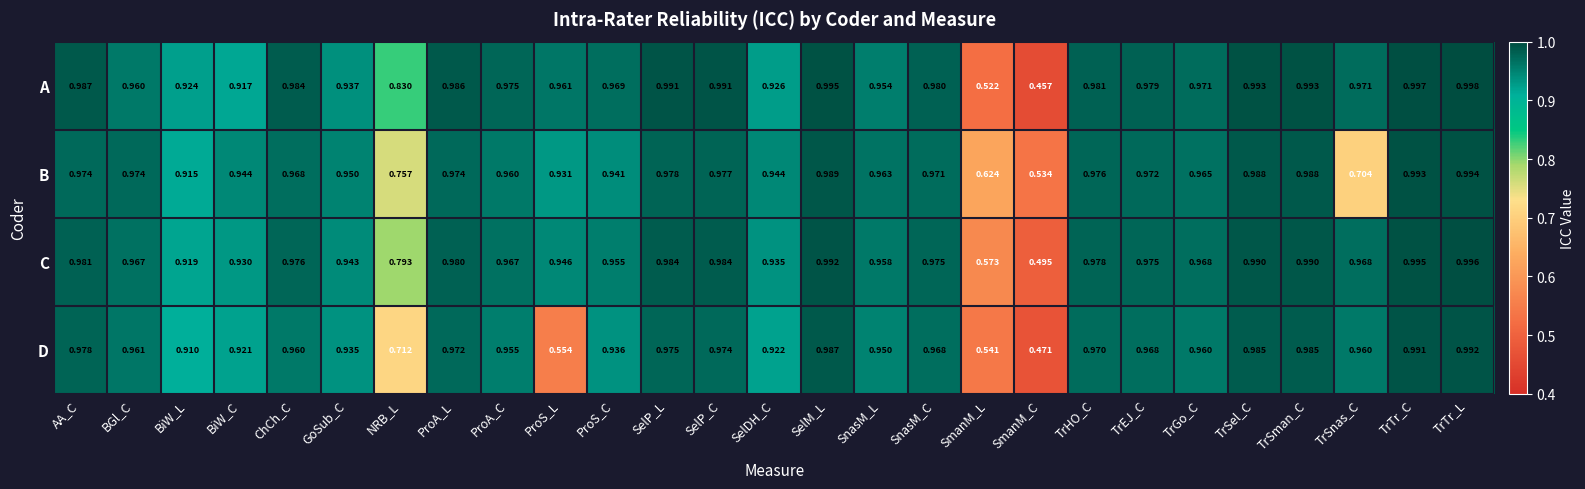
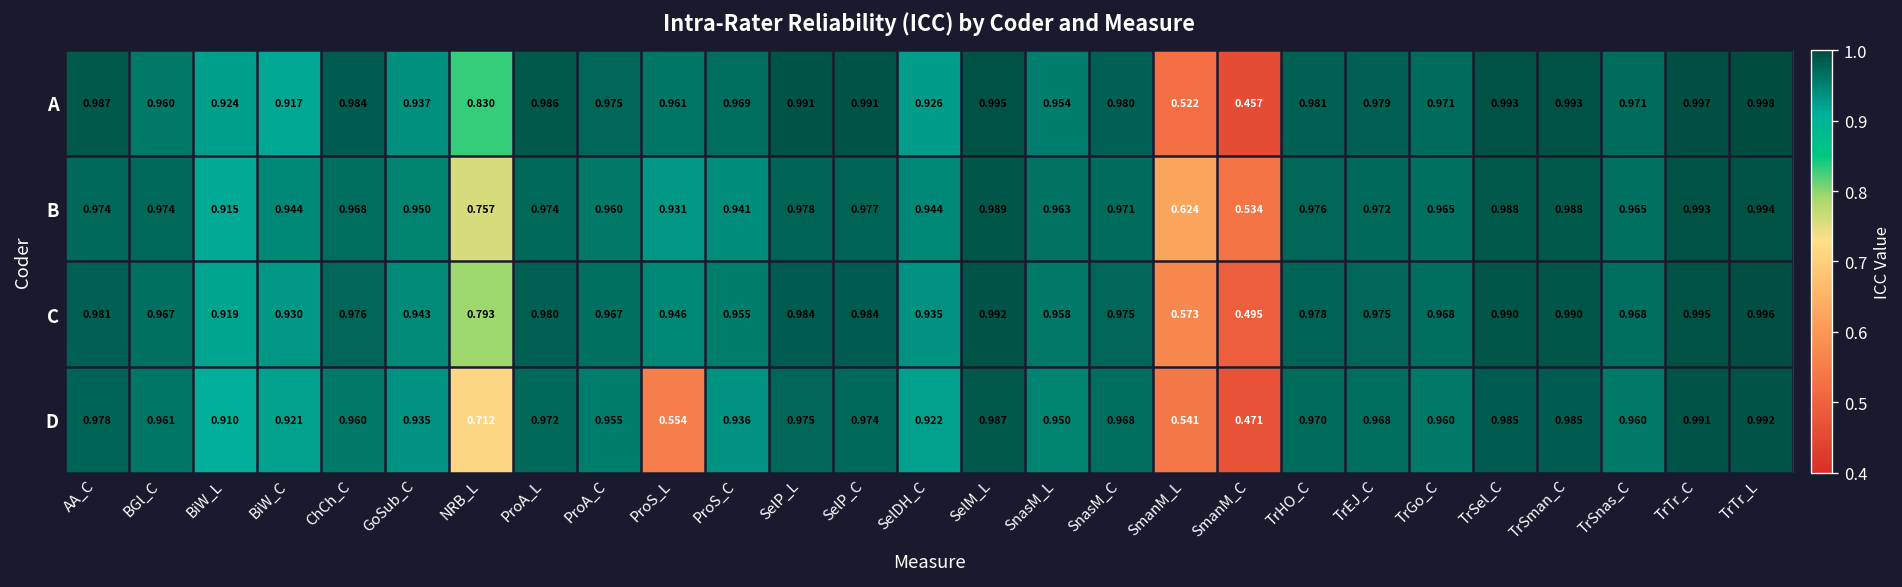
  {
    "A": {
      "AA_C": 0.987,
      "BGl_C": 0.960,
      "BiW_L": 0.924,
      "BiW_C": 0.917,
      "ChCh_C": 0.984,
      "GoSub_C": 0.937,
      "NRB_L": 0.830,
      "ProA_L": 0.986,
      "ProA_C": 0.975,
      "ProS_L": 0.961,
      "ProS_C": 0.969,
      "SelP_L": 0.991,
      "SelP_C": 0.991,
      "SelDH_C": 0.926,
      "SelM_L": 0.995,
      "SnasM_L": 0.954,
      "SnasM_C": 0.980,
      "SmanM_L": 0.522,
      "SmanM_C": 0.457,
      "TrHO_C": 0.981,
      "TrEJ_C": 0.979,
      "TrGo_C": 0.971,
      "TrSel_C": 0.993,
      "TrSman_C": 0.993,
      "TrSnas_C": 0.971,
      "TrTr_C": 0.997,
      "TrTr_L": 0.998
    },
    "B": {
      "AA_C": 0.974,
      "BGl_C": 0.974,
      "BiW_L": 0.915,
      "BiW_C": 0.944,
      "ChCh_C": 0.968,
      "GoSub_C": 0.950,
      "NRB_L": 0.757,
      "ProA_L": 0.974,
      "ProA_C": 0.960,
      "ProS_L": 0.931,
      "ProS_C": 0.941,
      "SelP_L": 0.978,
      "SelP_C": 0.977,
      "SelDH_C": 0.944,
      "SelM_L": 0.989,
      "SnasM_L": 0.963,
      "SnasM_C": 0.971,
      "SmanM_L": 0.624,
      "SmanM_C": 0.534,
      "TrHO_C": 0.976,
      "TrEJ_C": 0.972,
      "TrGo_C": 0.965,
      "TrSel_C": 0.988,
      "TrSman_C": 0.988,
-     "TrSnas_C": 0.704,
+     "TrSnas_C": 0.965,
      "TrTr_C": 0.993,
      "TrTr_L": 0.994
    },
    "C": {
      "AA_C": 0.981,
      "BGl_C": 0.967,
      "BiW_L": 0.919,
      "BiW_C": 0.930,
      "ChCh_C": 0.976,
      "GoSub_C": 0.943,
      "NRB_L": 0.793,
      "ProA_L": 0.980,
      "ProA_C": 0.967,
      "ProS_L": 0.946,
      "ProS_C": 0.955,
      "SelP_L": 0.984,
      "SelP_C": 0.984,
      "SelDH_C": 0.935,
      "SelM_L": 0.992,
      "SnasM_L": 0.958,
      "SnasM_C": 0.975,
      "SmanM_L": 0.573,
      "SmanM_C": 0.495,
      "TrHO_C": 0.978,
      "TrEJ_C": 0.975,
      "TrGo_C": 0.968,
      "TrSel_C": 0.990,
      "TrSman_C": 0.990,
      "TrSnas_C": 0.968,
      "TrTr_C": 0.995,
      "TrTr_L": 0.996
    },
    "D": {
      "AA_C": 0.978,
      "BGl_C": 0.961,
      "BiW_L": 0.910,
      "BiW_C": 0.921,
      "ChCh_C": 0.960,
      "GoSub_C": 0.935,
      "NRB_L": 0.712,
      "ProA_L": 0.972,
      "ProA_C": 0.955,
      "ProS_L": 0.554,
      "ProS_C": 0.936,
      "SelP_L": 0.975,
      "SelP_C": 0.974,
      "SelDH_C": 0.922,
      "SelM_L": 0.987,
      "SnasM_L": 0.950,
      "SnasM_C": 0.968,
      "SmanM_L": 0.541,
      "SmanM_C": 0.471,
      "TrHO_C": 0.970,
      "TrEJ_C": 0.968,
      "TrGo_C": 0.960,
      "TrSel_C": 0.985,
      "TrSman_C": 0.985,
      "TrSnas_C": 0.960,
      "TrTr_C": 0.991,
      "TrTr_L": 0.992
    }
  }
